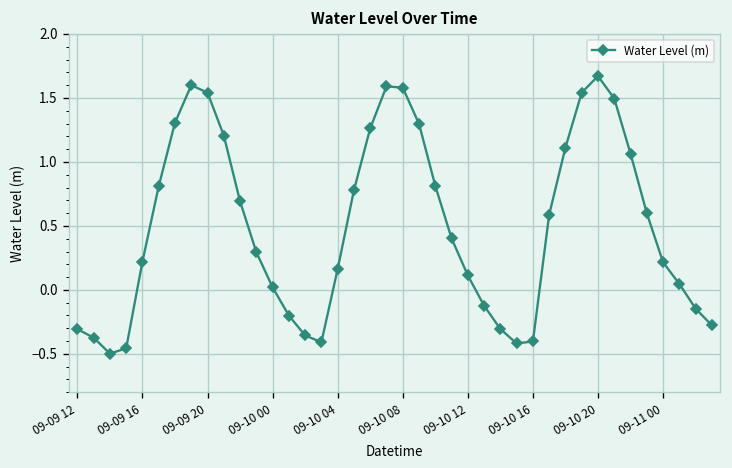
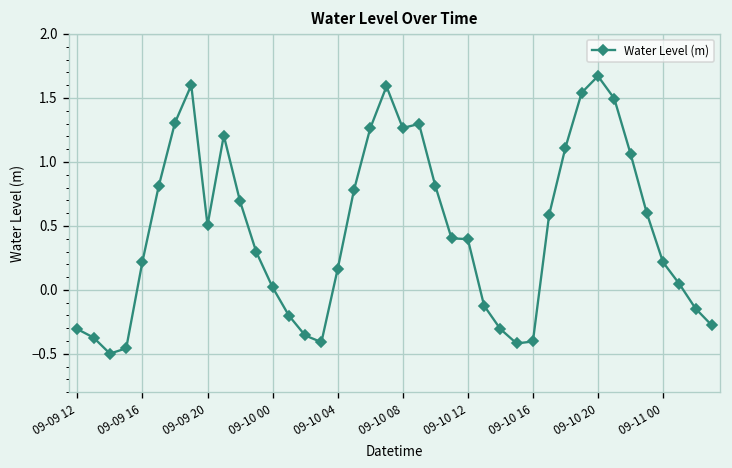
  {
    "09-09 12": -0.31,
    "09-09 16": 0.22,
-   "09-09 20": 1.54,
+   "09-09 20": 0.51,
    "09-10 00": 0.02,
    "09-10 04": 0.16,
-   "09-10 08": 1.58,
-   "09-10 12": 0.11,
+   "09-10 08": 1.27,
+   "09-10 12": 0.40,
    "09-10 16": -0.40,
    "09-10 20": 1.67,
    "09-11 00": 0.22
  }
